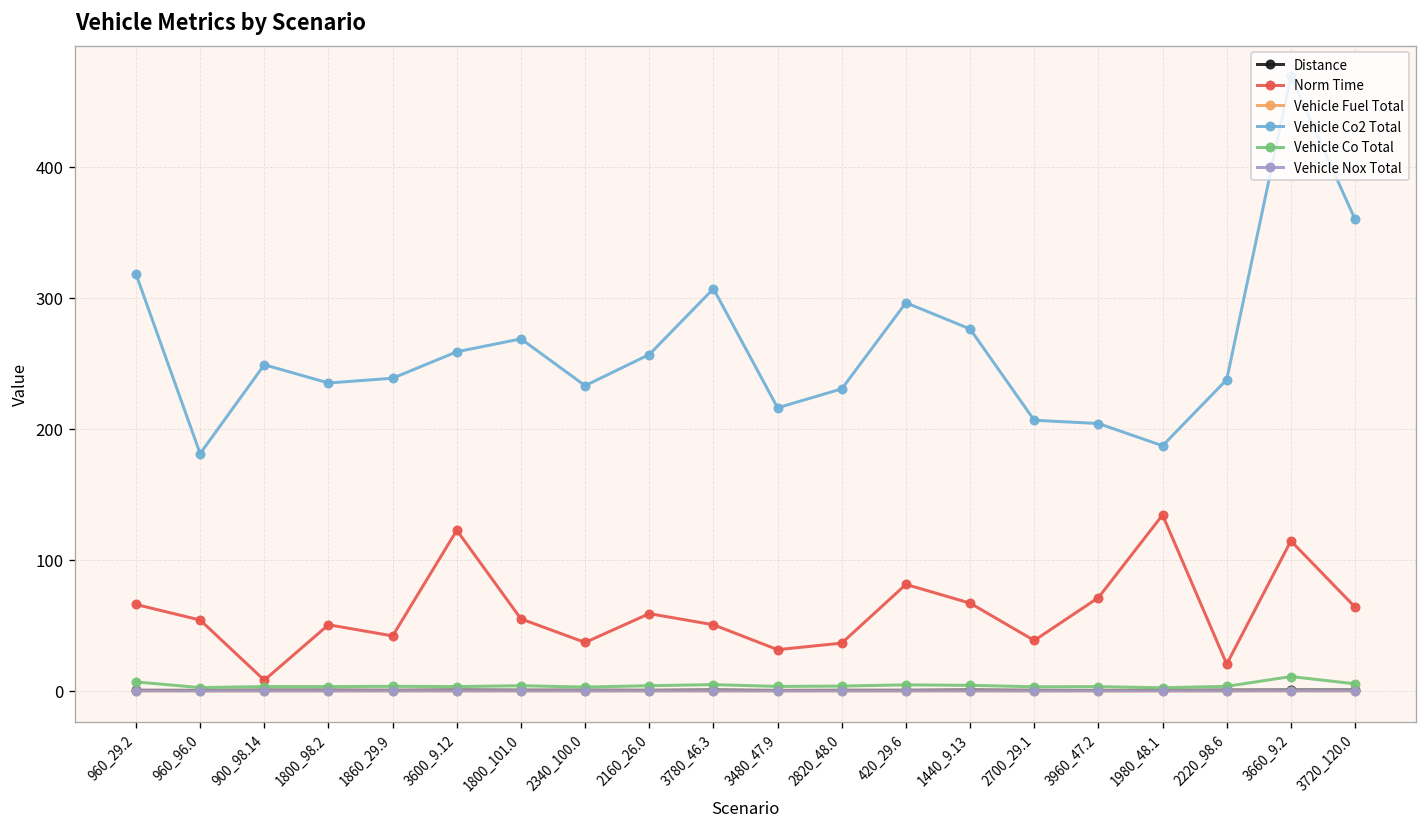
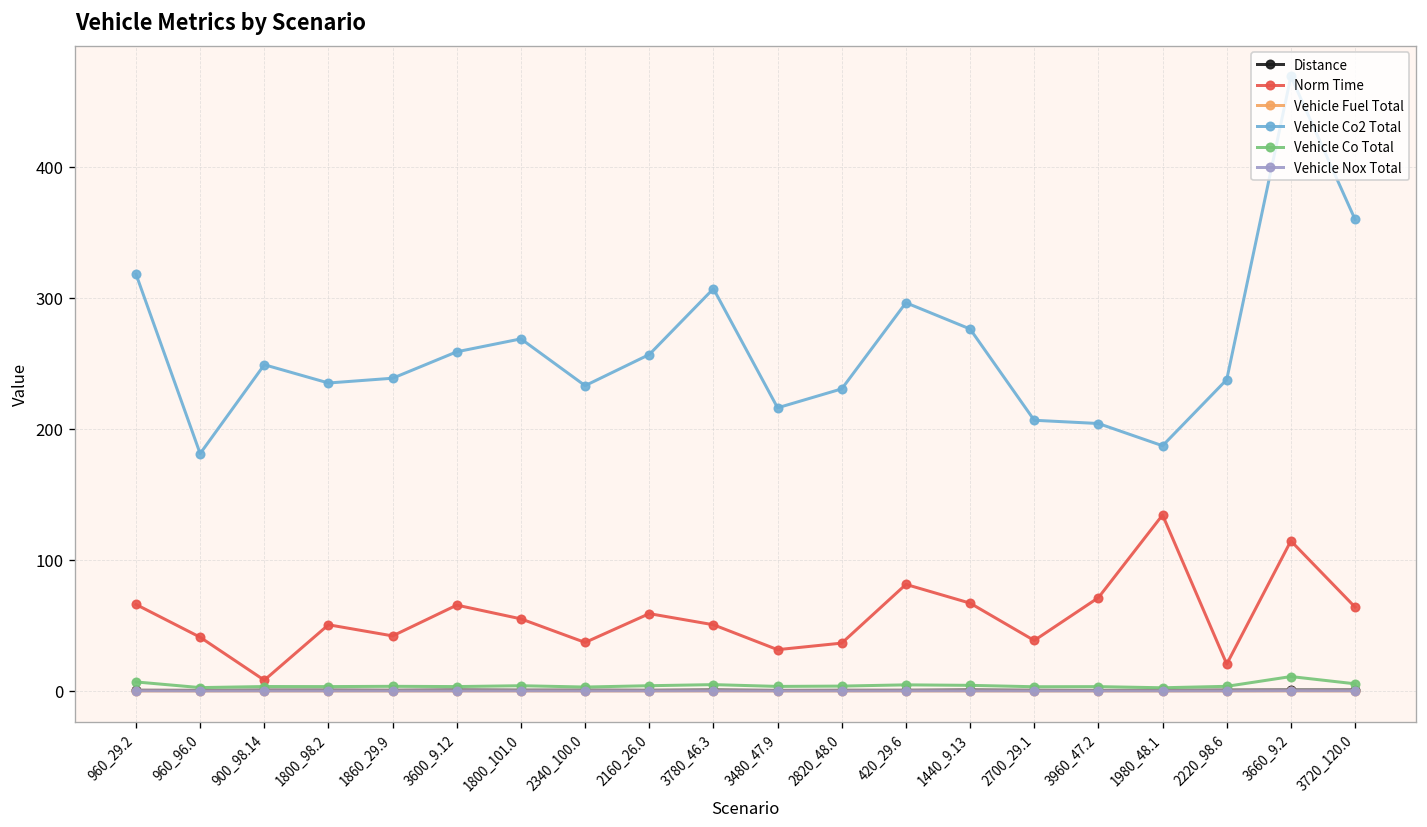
  {
    "Norm Time": {
      "960_29.2": 66,
-     "960_96.0": 54,
+     "960_96.0": 41,
      "900_98.14": 8,
      "1800_98.2": 51,
      "1860_29.9": 42,
-     "3600_9.12": 123,
+     "3600_9.12": 66,
      "1800_101.0": 55,
      "2340_100.0": 37,
      "2160_26.0": 59,
      "3780_46.3": 51,
      "3480_47.9": 32,
      "2820_48.0": 37,
      "420_29.6": 81,
      "1440_9.13": 67,
      "2700_29.1": 39,
      "3960_47.2": 71,
      "1980_48.1": 134,
      "2220_98.6": 21,
      "3660_9.2": 115,
      "3720_120.0": 64
    },
    "Vehicle Co Total": {
      "960_29.2": 7,
      "900_98.14": 3,
      "1800_98.2": 3,
      "1860_29.9": 4,
      "3600_9.12": 3,
      "1800_101.0": 4,
      "2340_100.0": 3,
      "2160_26.0": 4,
      "3780_46.3": 5,
      "3480_47.9": 3,
      "2820_48.0": 4,
      "420_29.6": 5,
      "1440_9.13": 4,
      "2700_29.1": 3,
      "3960_47.2": 3,
      "2220_98.6": 4,
      "3660_9.2": 11,
      "3720_120.0": 5
    }
  }
